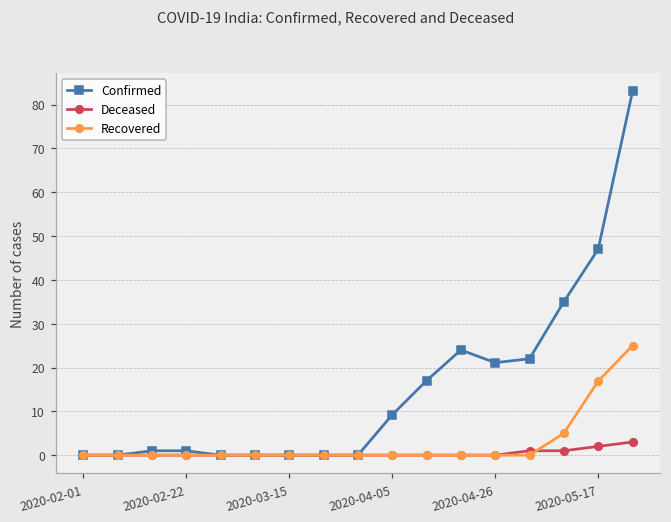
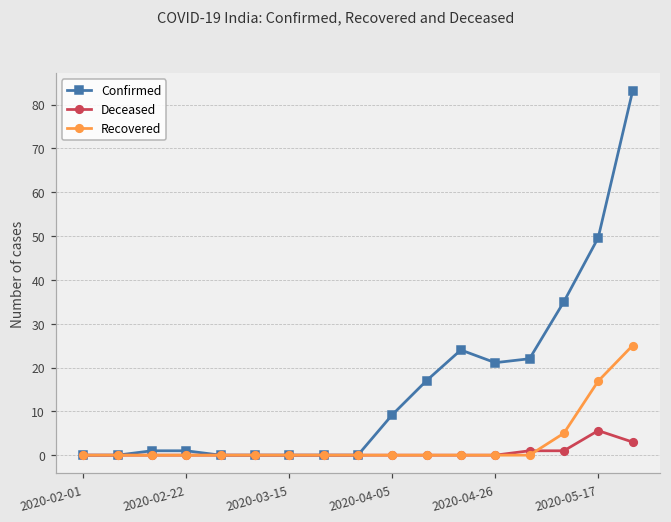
  {
    "Confirmed": {
      "2020-02-22": 1,
      "2020-04-05": 9,
      "2020-04-26": 21,
-     "2020-05-17": 47
+     "2020-05-17": 50
    },
    "Deceased": {
-     "2020-05-17": 2
+     "2020-05-17": 6
    },
    "Recovered": {
      "2020-05-17": 17
    }
  }
